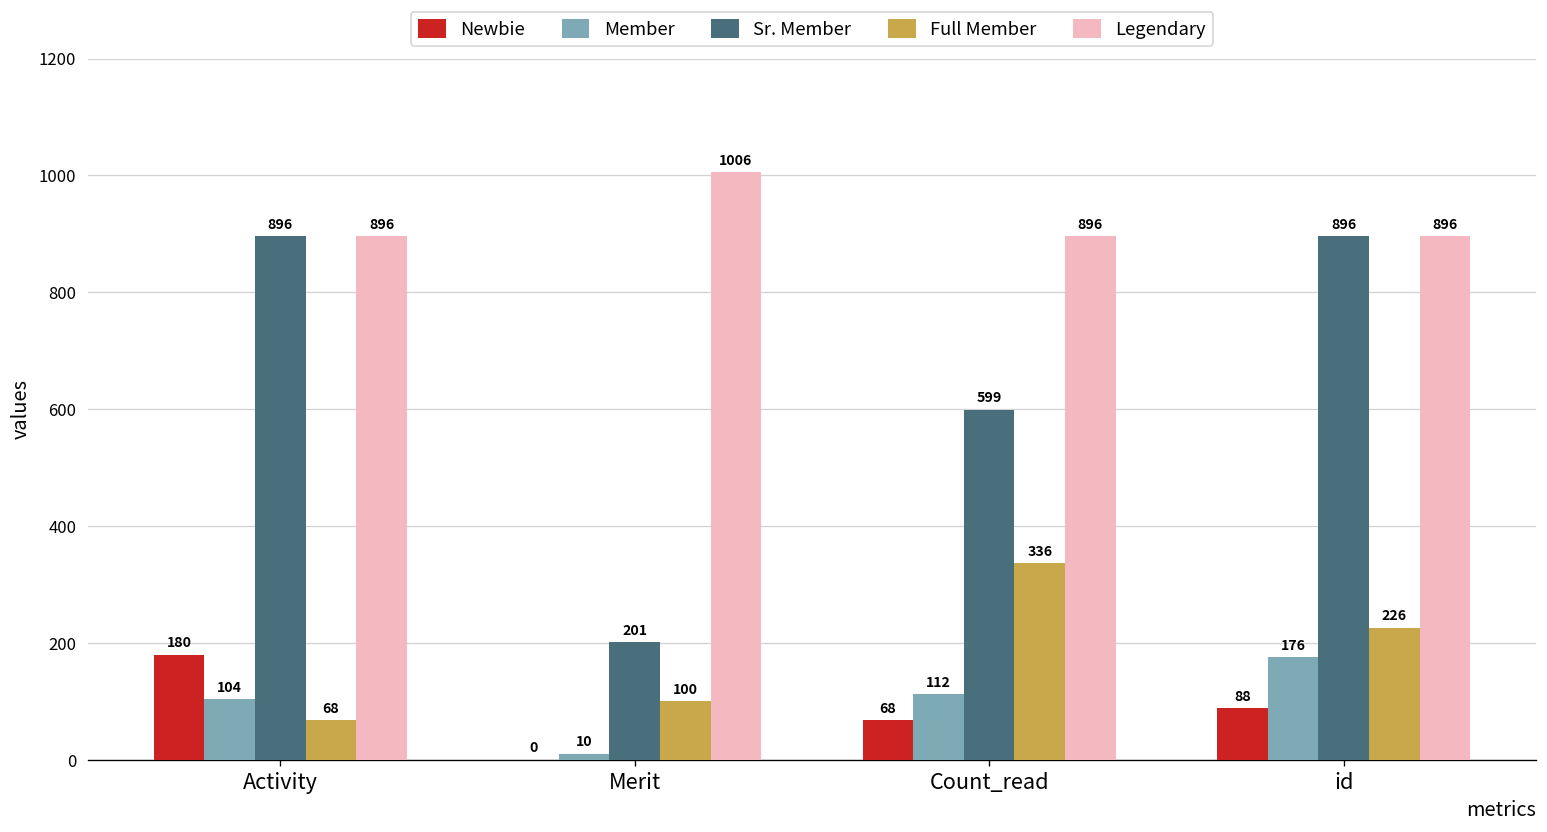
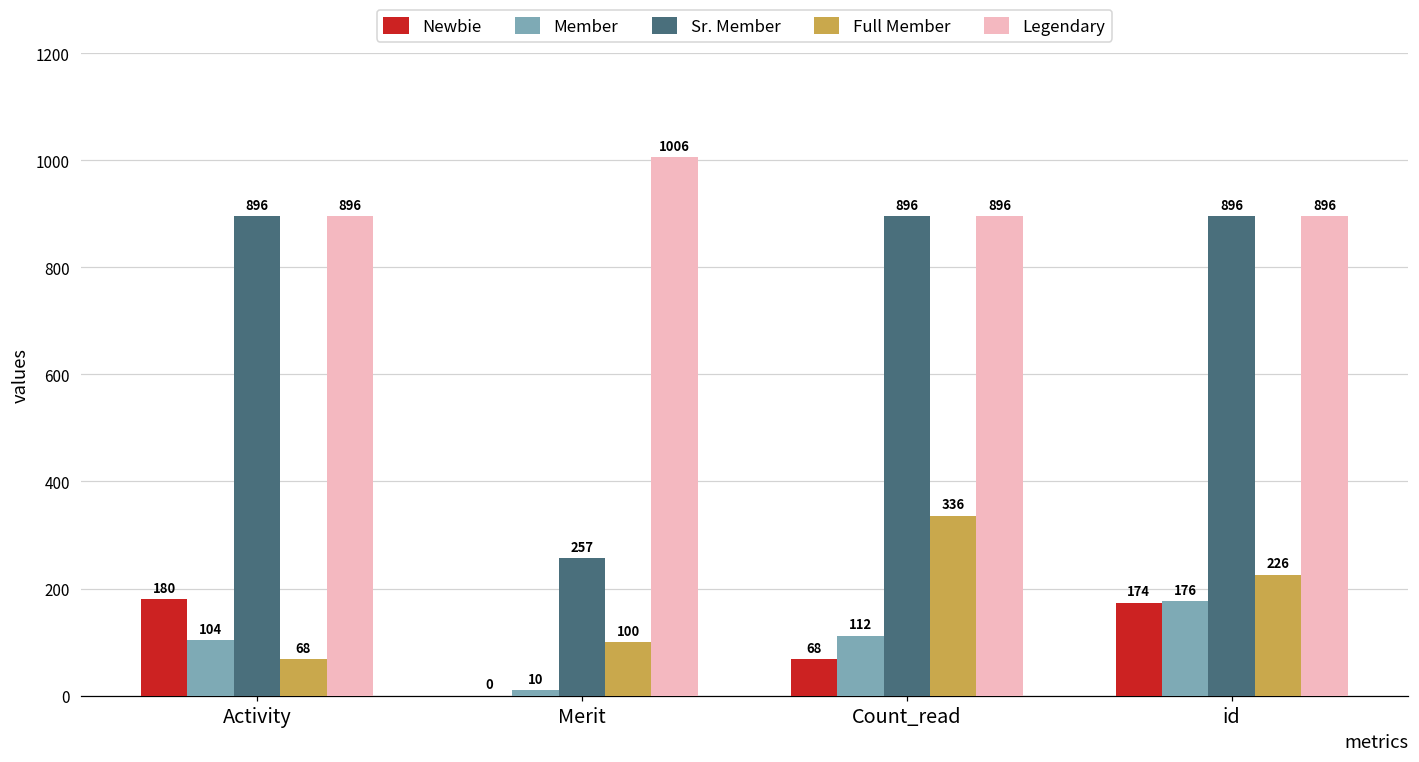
  {
    "Newbie": {
      "Activity": 180,
      "Merit": 0,
      "Count_read": 68,
-     "id": 88
+     "id": 174
    },
    "Member": {
      "Activity": 104,
      "Merit": 10,
      "Count_read": 112,
      "id": 176
    },
    "Sr. Member": {
      "Activity": 896,
-     "Merit": 201,
-     "Count_read": 599,
+     "Merit": 257,
+     "Count_read": 896,
      "id": 896
    },
    "Full Member": {
      "Activity": 68,
      "Merit": 100,
      "Count_read": 336,
      "id": 226
    },
    "Legendary": {
      "Activity": 896,
      "Merit": 1006,
      "Count_read": 896,
      "id": 896
    }
  }
